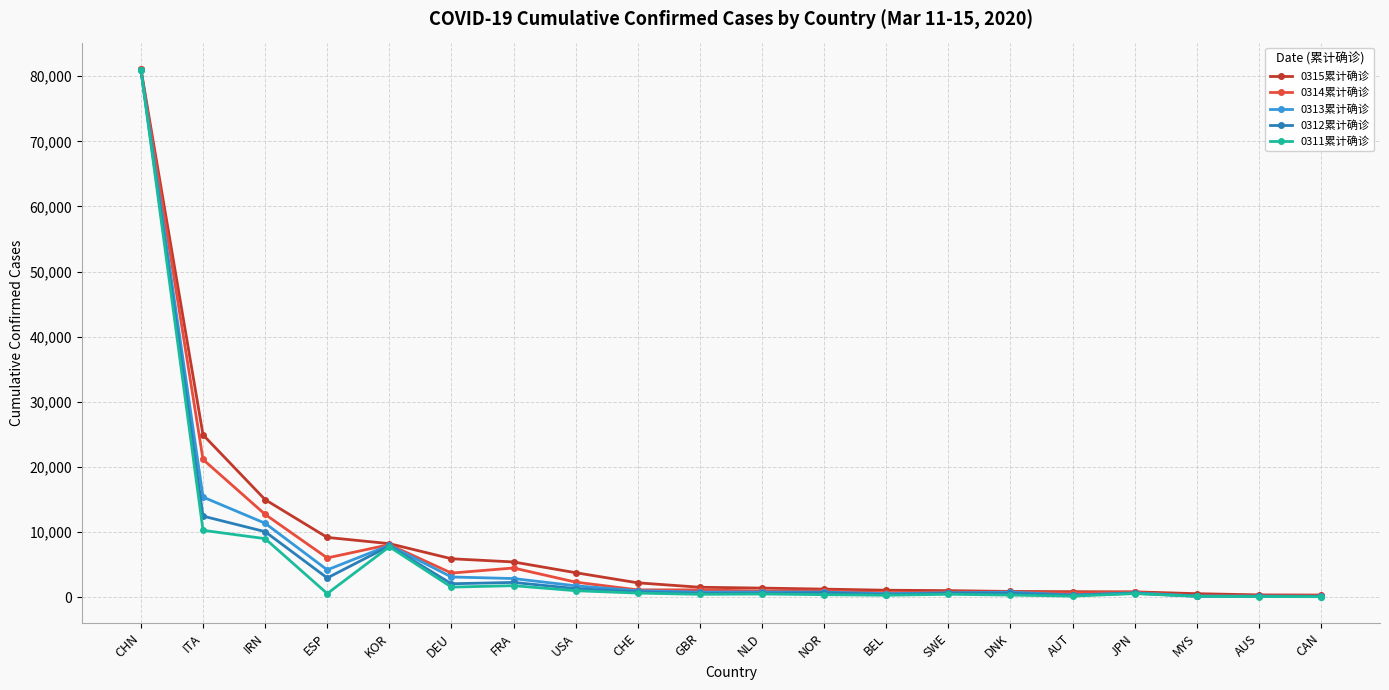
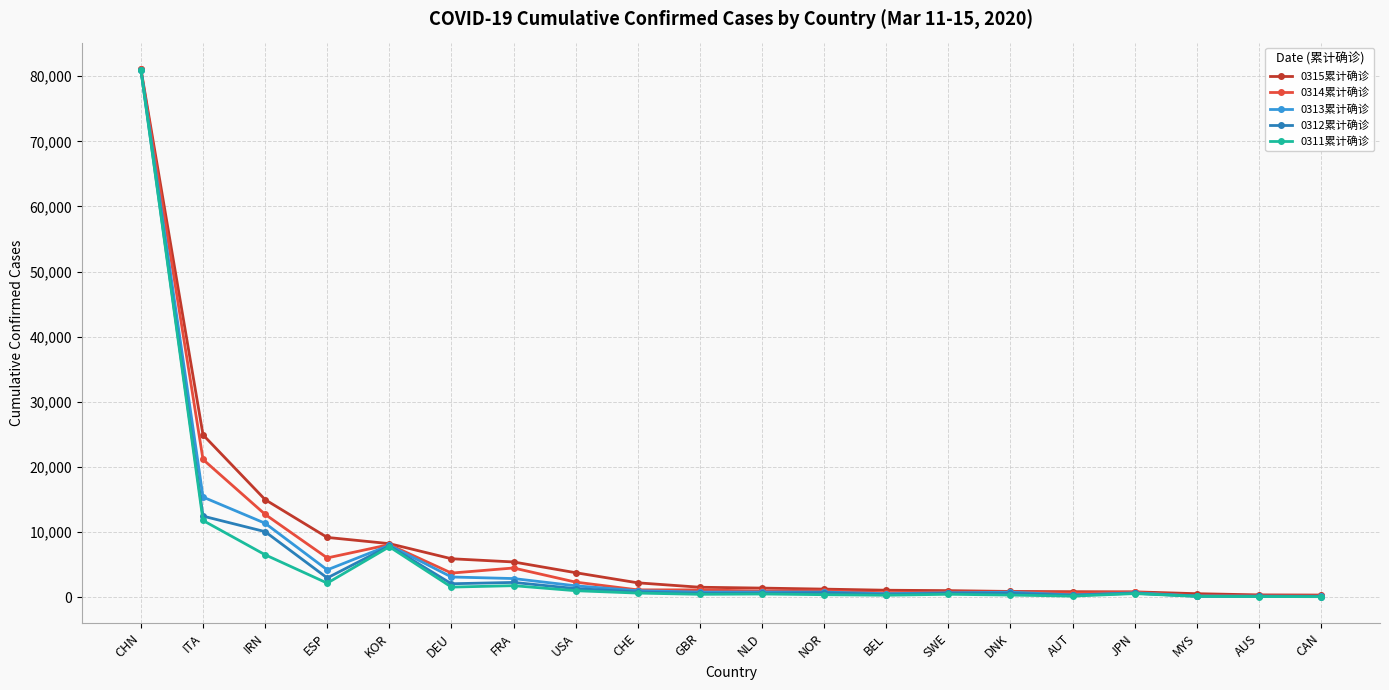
  {
    "0311累计确诊": {
-     "ITA": "10,000",
-     "IRN": "9,000",
-     "ESP": "1,000",
+     "ITA": "12,000",
+     "IRN": "7,000",
+     "ESP": "2,000",
      "DEU": "2,000",
      "FRA": "2,000"
    }
  }
